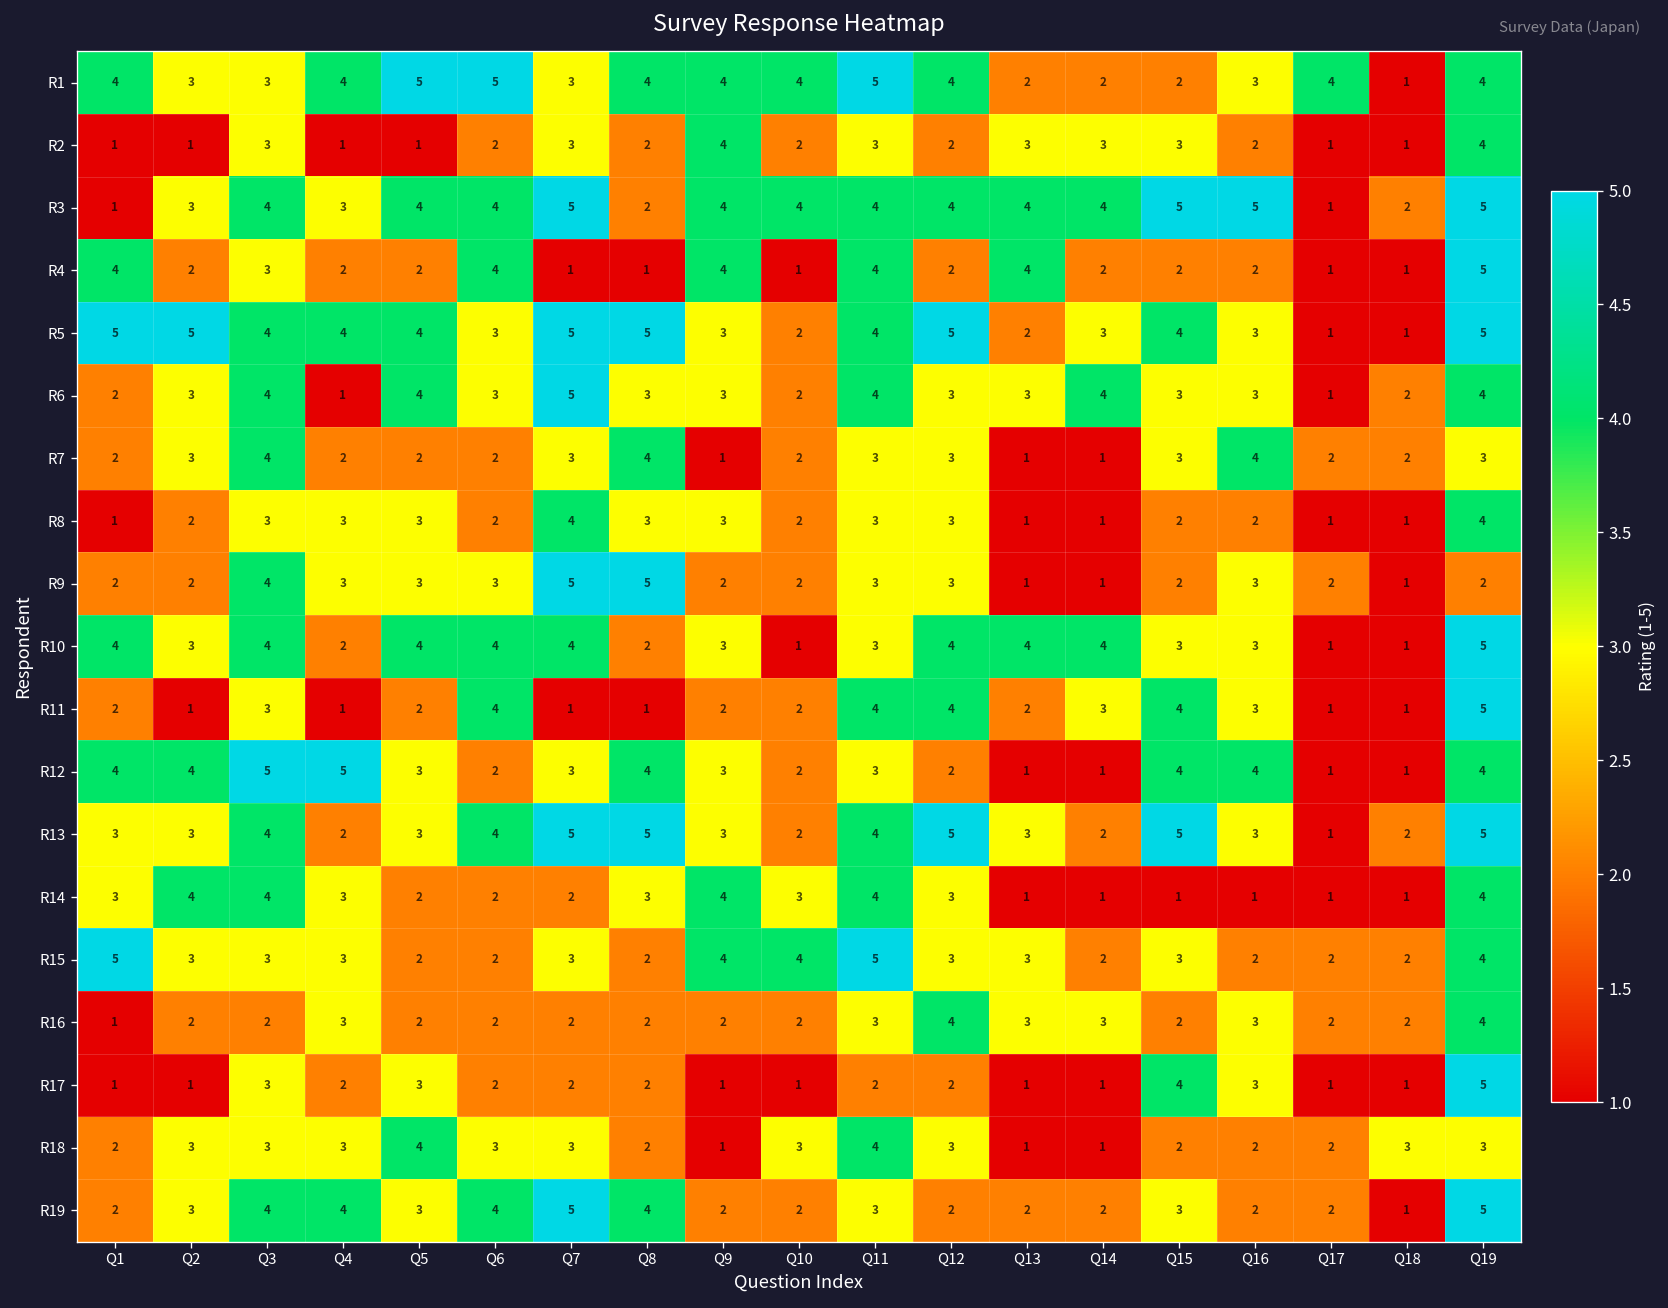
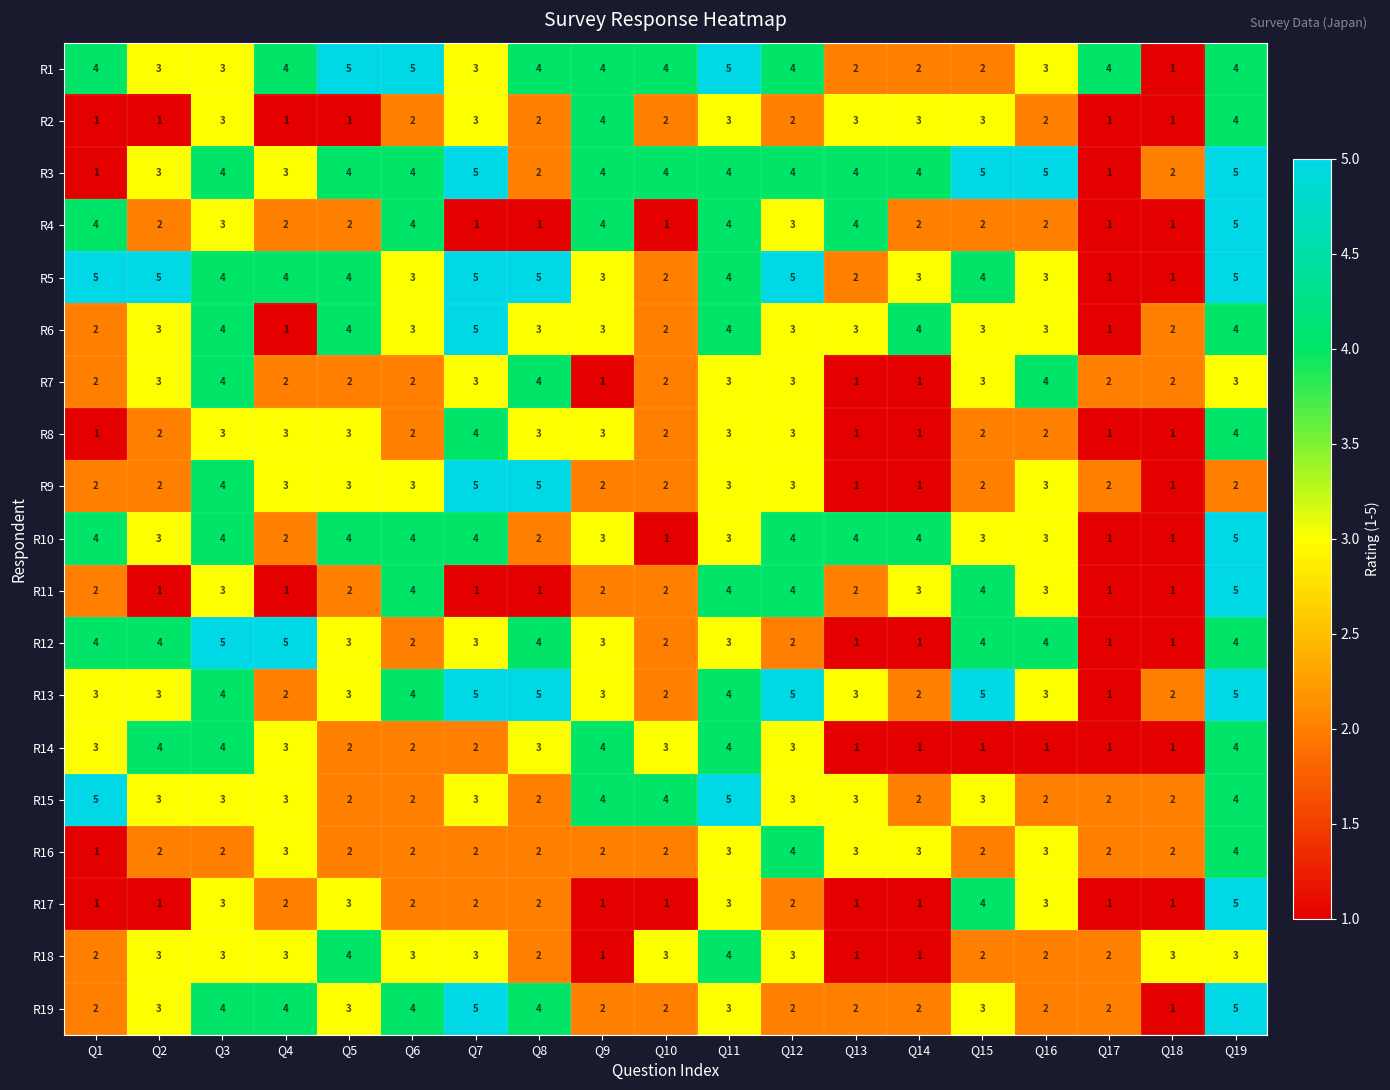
  {
    "R4": {
      "Q1": 4,
      "Q2": 2,
      "Q3": 3,
      "Q4": 2,
      "Q5": 2,
      "Q6": 4,
      "Q7": 1,
      "Q8": 1,
      "Q9": 4,
      "Q10": 1,
      "Q11": 4,
-     "Q12": 2,
+     "Q12": 3,
      "Q13": 4,
      "Q14": 2,
      "Q15": 2,
      "Q16": 2,
      "Q17": 1,
      "Q18": 1,
      "Q19": 5
    },
    "R17": {
      "Q1": 1,
      "Q2": 1,
      "Q3": 3,
      "Q4": 2,
      "Q5": 3,
      "Q6": 2,
      "Q7": 2,
      "Q8": 2,
      "Q9": 1,
      "Q10": 1,
-     "Q11": 2,
+     "Q11": 3,
      "Q12": 2,
      "Q13": 1,
      "Q14": 1,
      "Q15": 4,
      "Q16": 3,
      "Q17": 1,
      "Q18": 1,
      "Q19": 5
    }
  }
